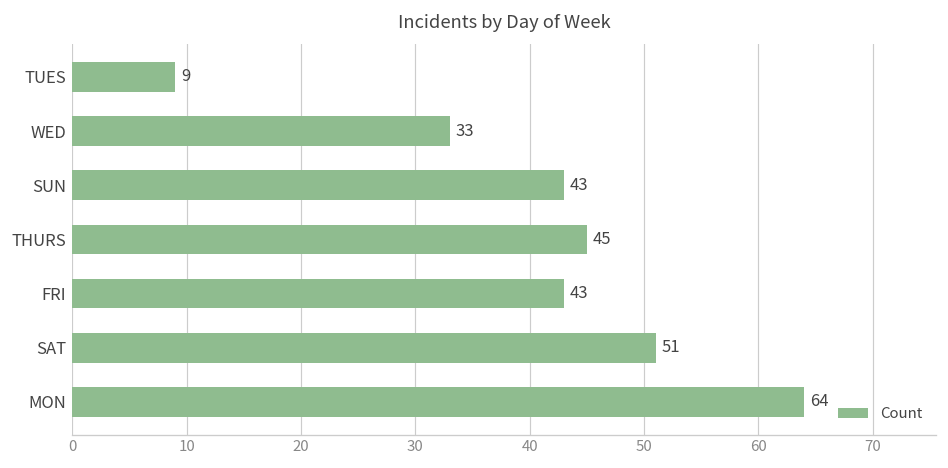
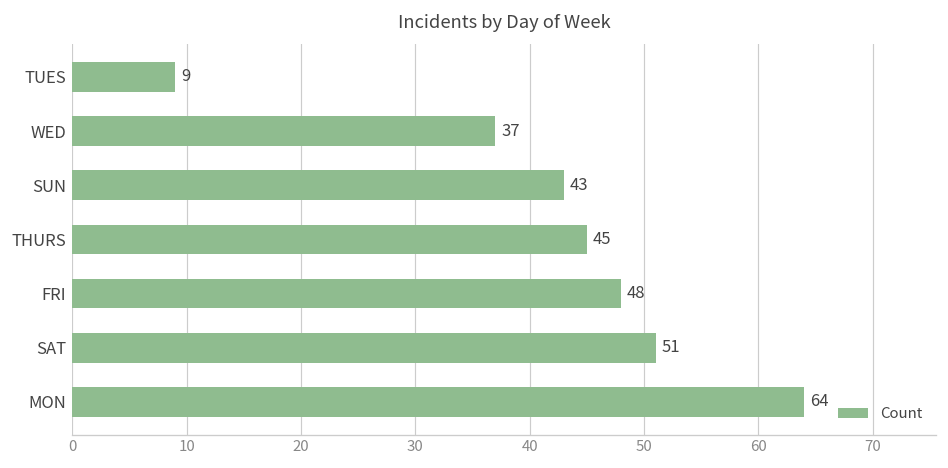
  {
    "TUES": 9,
-   "WED": 33,
+   "WED": 37,
    "SUN": 43,
    "THURS": 45,
-   "FRI": 43,
+   "FRI": 48,
    "SAT": 51,
    "MON": 64
  }
